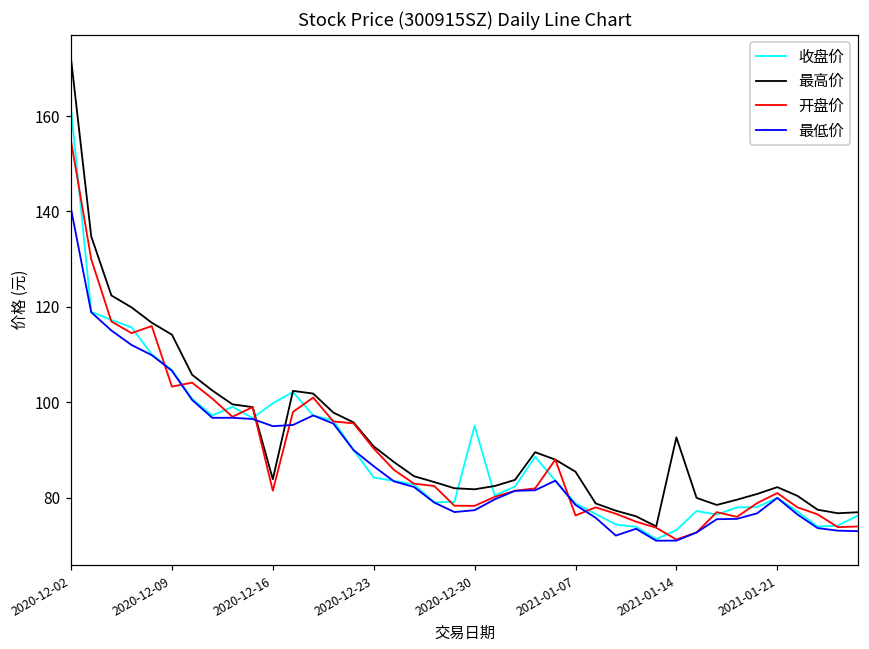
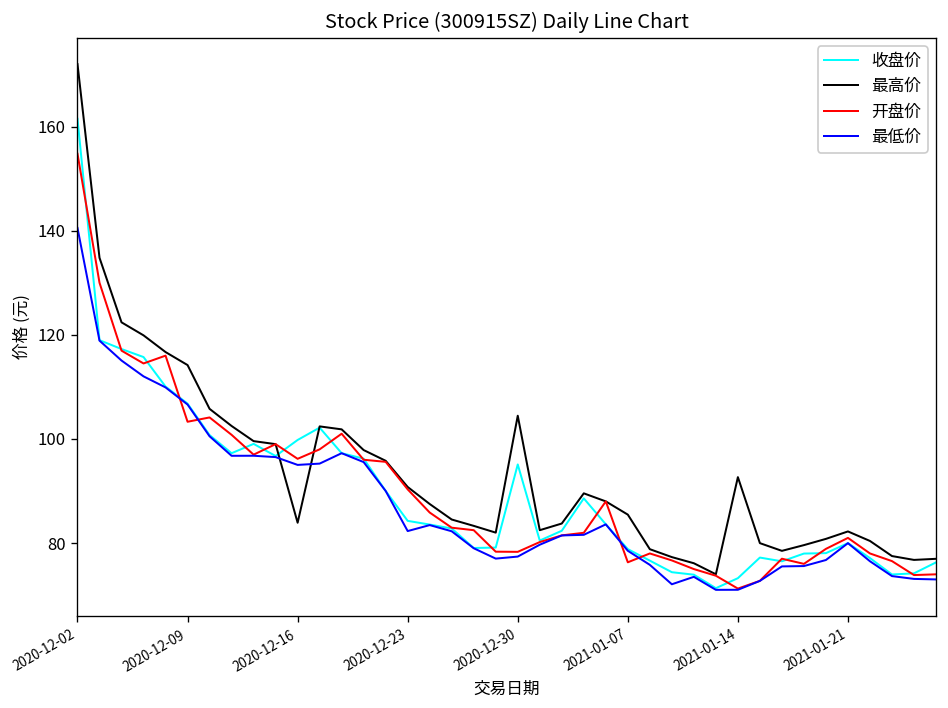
  {
    "收盘价": {
      "2020-12-02": 162,
      "2020-12-16": 100,
      "2020-12-23": 84,
      "2020-12-30": 95,
      "2021-01-14": 73
    },
    "最高价": {
      "2020-12-02": 172,
      "2020-12-09": 114,
      "2020-12-16": 84,
-     "2020-12-30": 82,
+     "2020-12-30": 104,
      "2021-01-07": 85,
      "2021-01-14": 93,
      "2021-01-21": 82
    },
    "开盘价": {
      "2020-12-02": 155,
      "2020-12-09": 103,
-     "2020-12-16": 81,
+     "2020-12-16": 96,
      "2020-12-30": 78,
      "2021-01-07": 76,
      "2021-01-21": 81
    },
    "最低价": {
      "2020-12-02": 141,
      "2020-12-16": 95,
-     "2020-12-23": 87,
+     "2020-12-23": 82,
      "2020-12-30": 77
    }
  }
